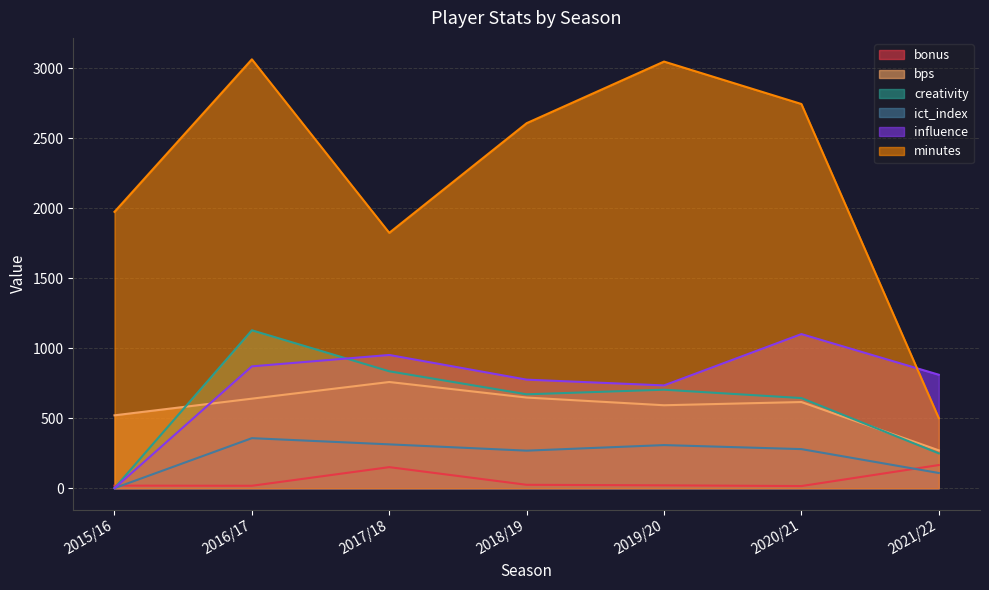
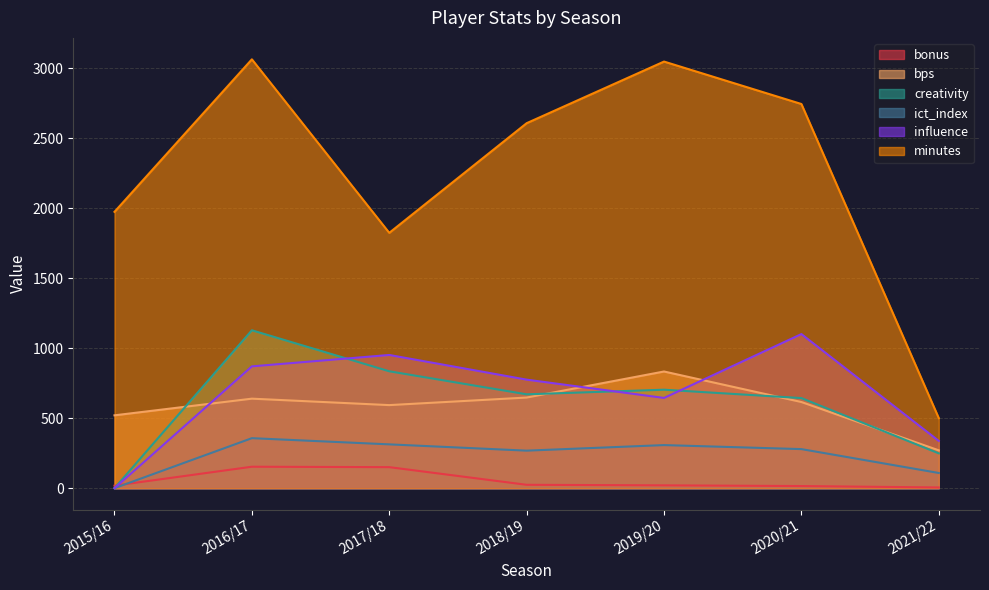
  {
    "bonus": {
      "2015/16": 20,
-     "2016/17": 20,
+     "2016/17": 150,
      "2017/18": 150,
      "2018/19": 20,
      "2019/20": 20,
      "2020/21": 20,
-     "2021/22": 170
+     "2021/22": 10
    },
    "bps": {
      "2015/16": 520,
      "2016/17": 640,
-     "2017/18": 760,
+     "2017/18": 590,
      "2018/19": 650,
-     "2019/20": 590,
+     "2019/20": 830,
      "2020/21": 620,
      "2021/22": 270
    },
    "influence": {
      "2016/17": 870,
      "2017/18": 950,
      "2018/19": 770,
-     "2019/20": 730,
+     "2019/20": 640,
      "2020/21": 1100,
-     "2021/22": 810
+     "2021/22": 340
    },
    "minutes": {
      "2015/16": 1970,
      "2016/17": 3060,
      "2017/18": 1820,
      "2018/19": 2610,
      "2019/20": 3050,
      "2020/21": 2740,
      "2021/22": 500
    }
  }
